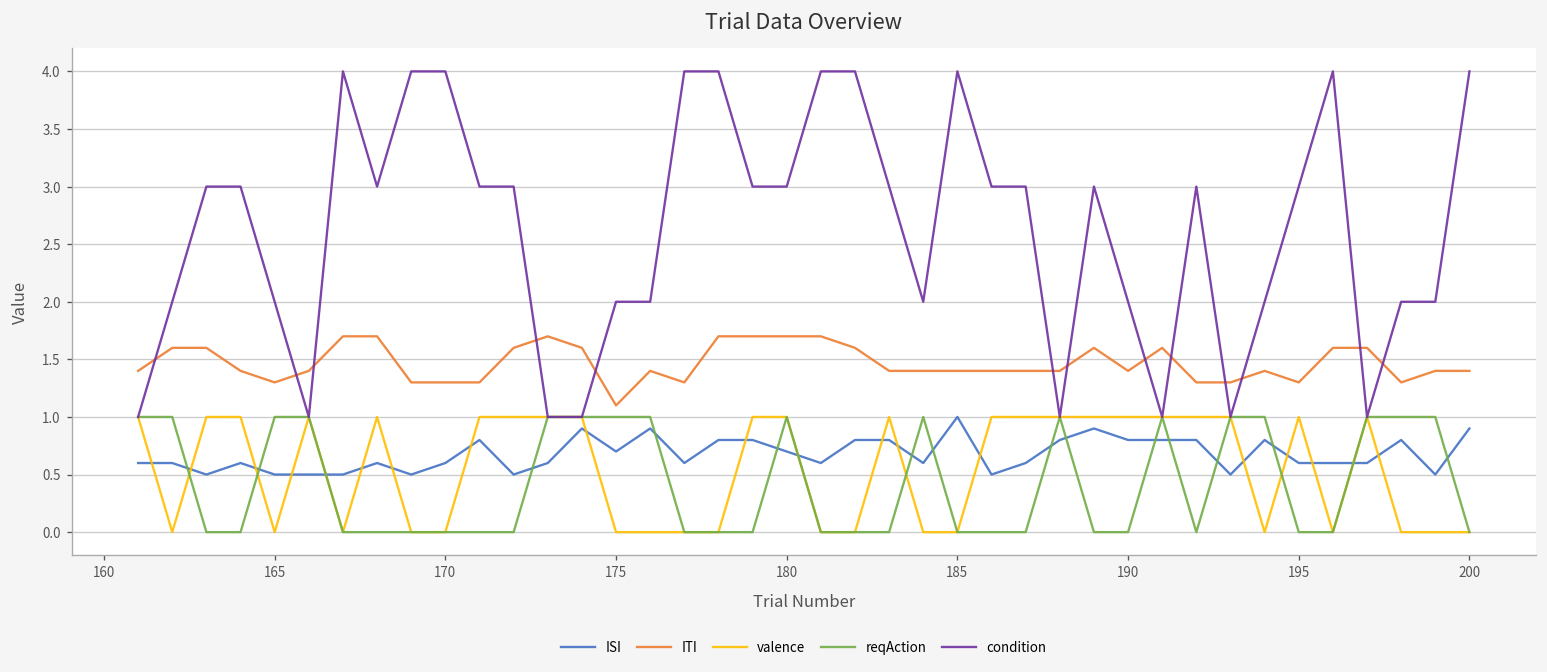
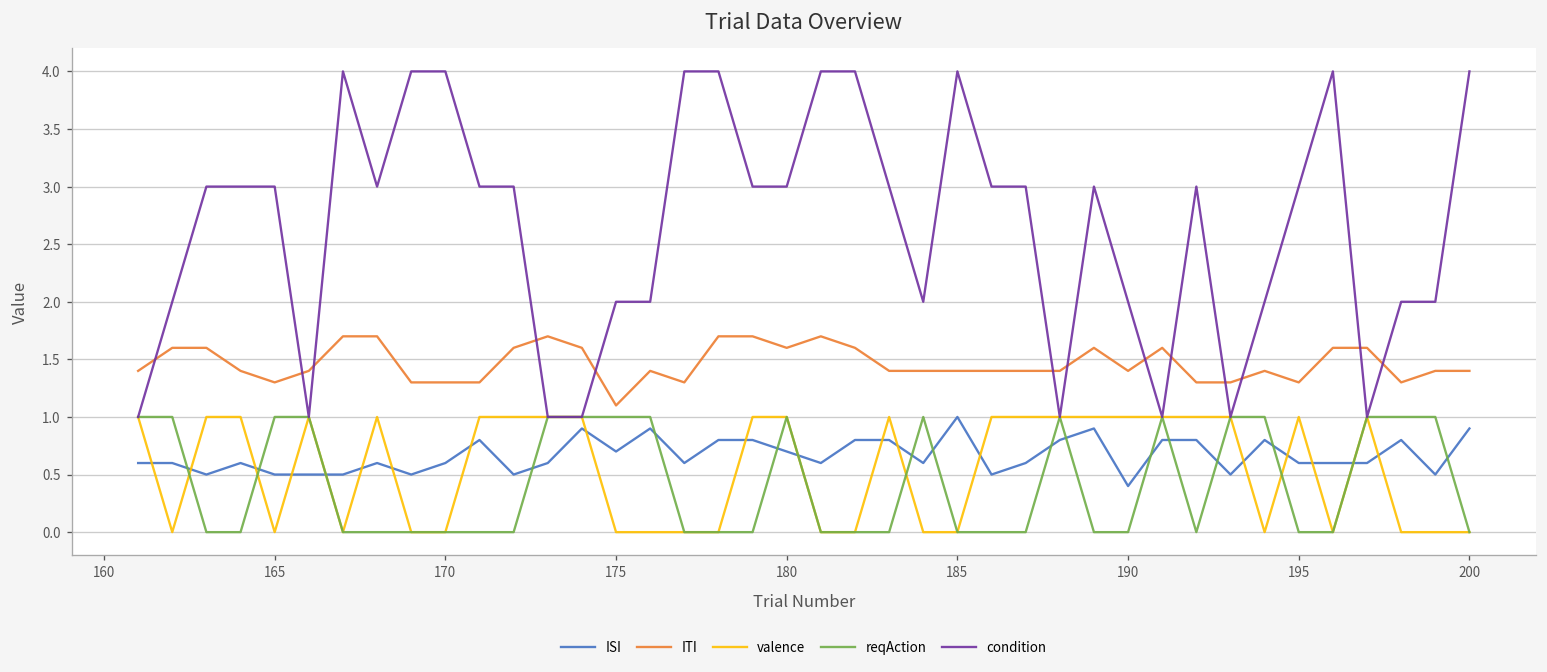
  {
    "ISI": {
      "165": 0.5,
      "170": 0.6,
      "175": 0.7,
      "180": 0.7,
      "185": 1.0,
-     "190": 0.8,
+     "190": 0.4,
      "195": 0.6,
      "200": 0.9
    },
    "ITI": {
      "165": 1.3,
      "170": 1.3,
      "175": 1.1,
-     "180": 1.7,
+     "180": 1.6,
      "185": 1.4,
      "190": 1.4,
      "195": 1.3,
      "200": 1.4
    },
    "valence": {
      "165": 0.0,
      "175": 0.0,
      "190": 1.0,
      "195": 1.0
    },
    "reqAction": {
      "165": 1.0,
      "175": 1.0,
      "190": 0.0,
      "195": 0.0
    },
    "condition": {
-     "165": 2,
+     "165": 3,
      "170": 4,
      "175": 2,
      "180": 3,
      "185": 4,
      "190": 2,
      "195": 3,
      "200": 4
    }
  }
